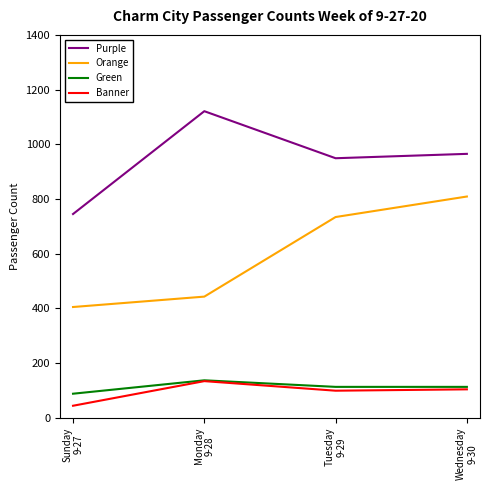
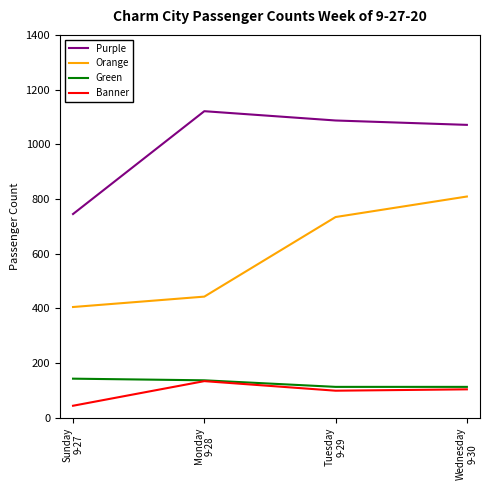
  {
    "Purple": {
      "Sunday 9-27": 750,
      "Monday 9-28": 1120,
-     "Tuesday 9-29": 950,
-     "Wednesday 9-30": 970
+     "Tuesday 9-29": 1090,
+     "Wednesday 9-30": 1070
    },
    "Orange": {
      "Sunday 9-27": 410,
      "Monday 9-28": 440,
      "Tuesday 9-29": 730,
      "Wednesday 9-30": 810
    },
    "Green": {
-     "Sunday 9-27": 90,
+     "Sunday 9-27": 140,
      "Tuesday 9-29": 110
    },
    "Banner": {
      "Sunday 9-27": 40,
      "Tuesday 9-29": 100
    }
  }
